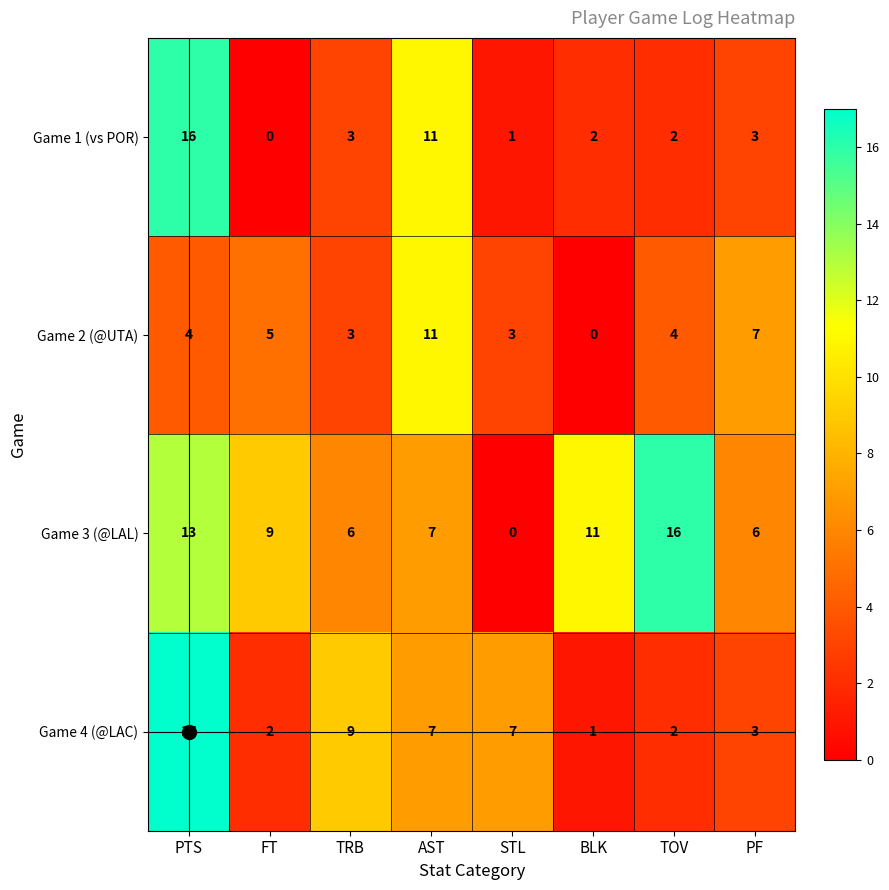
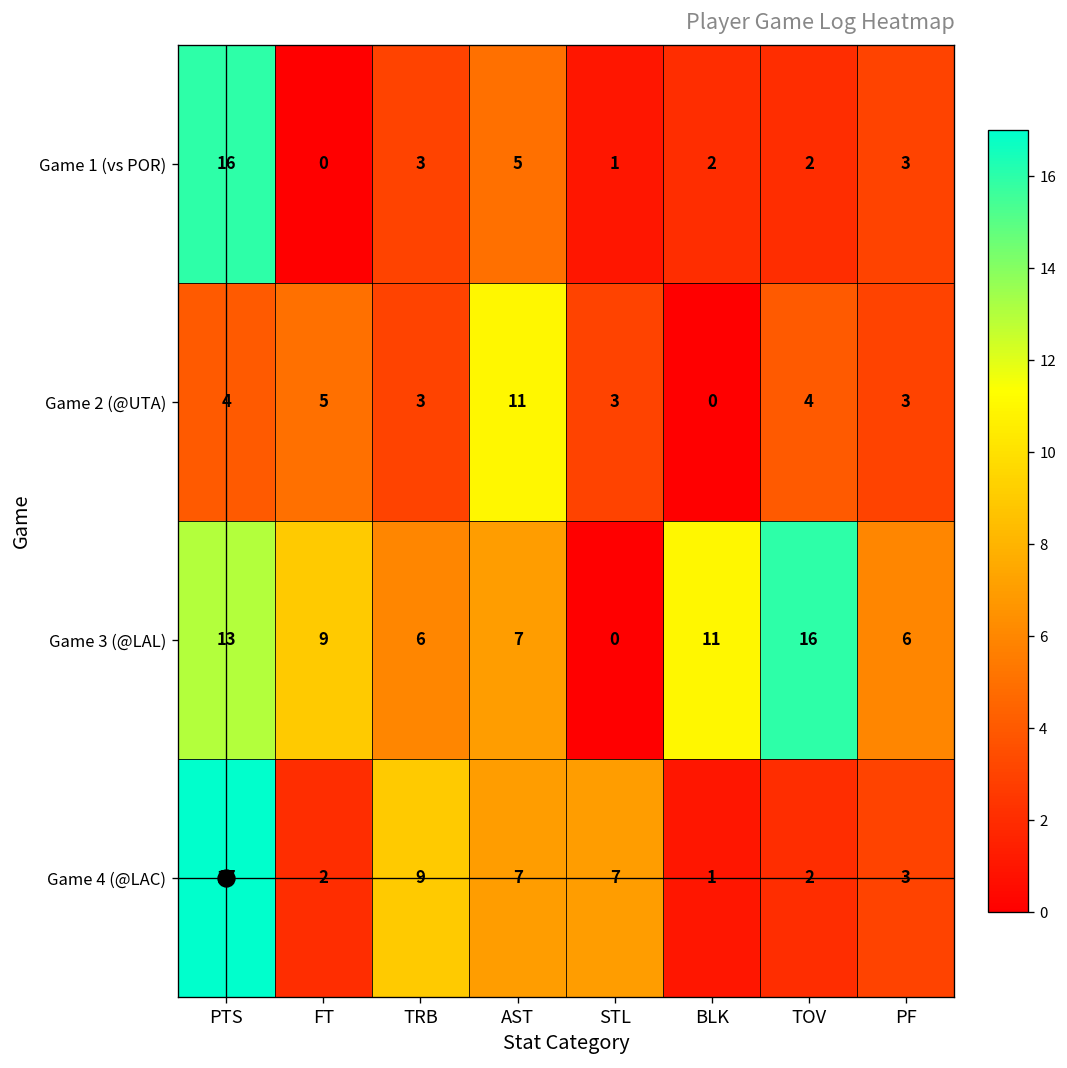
  {
    "Game 1 (vs POR)": {
      "PTS": 16,
      "FT": 0,
      "TRB": 3,
-     "AST": 11,
+     "AST": 5,
      "STL": 1,
      "BLK": 2,
      "TOV": 2,
      "PF": 3
    },
    "Game 2 (@UTA)": {
      "PTS": 4,
      "FT": 5,
      "TRB": 3,
      "AST": 11,
      "STL": 3,
      "BLK": 0,
      "TOV": 4,
-     "PF": 7
+     "PF": 3
    },
    "Game 3 (@LAL)": {
      "PTS": 13,
      "FT": 9,
      "TRB": 6,
      "AST": 7,
      "STL": 0,
      "BLK": 11,
      "TOV": 16,
      "PF": 6
    },
    "Game 4 (@LAC)": {
      "FT": 2,
      "TRB": 9,
      "AST": 7,
      "STL": 7,
      "BLK": 1,
      "TOV": 2,
      "PF": 3
    }
  }
